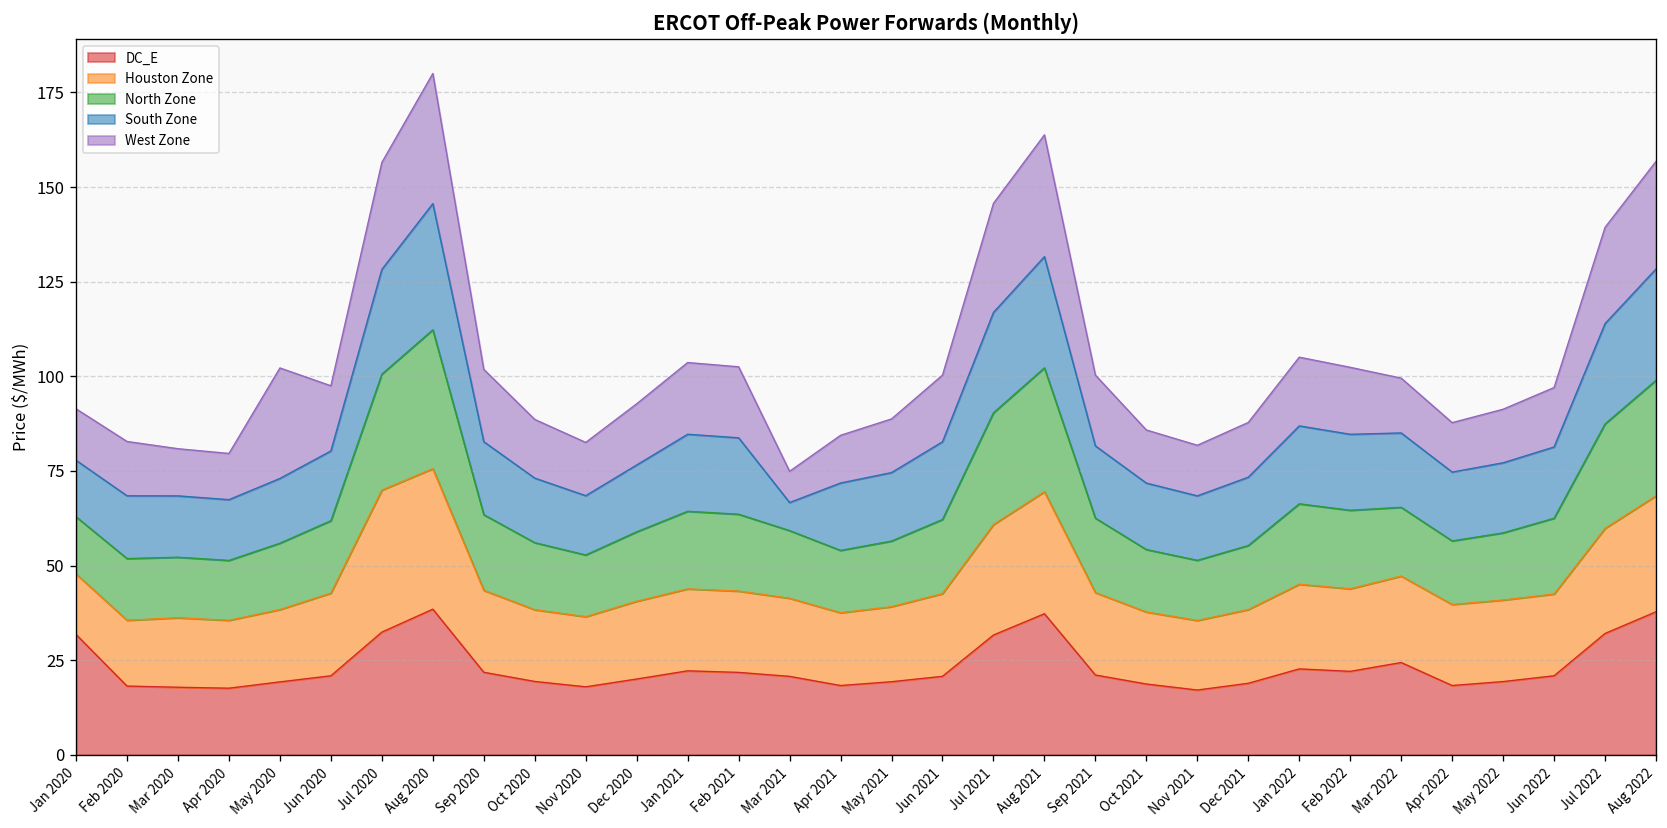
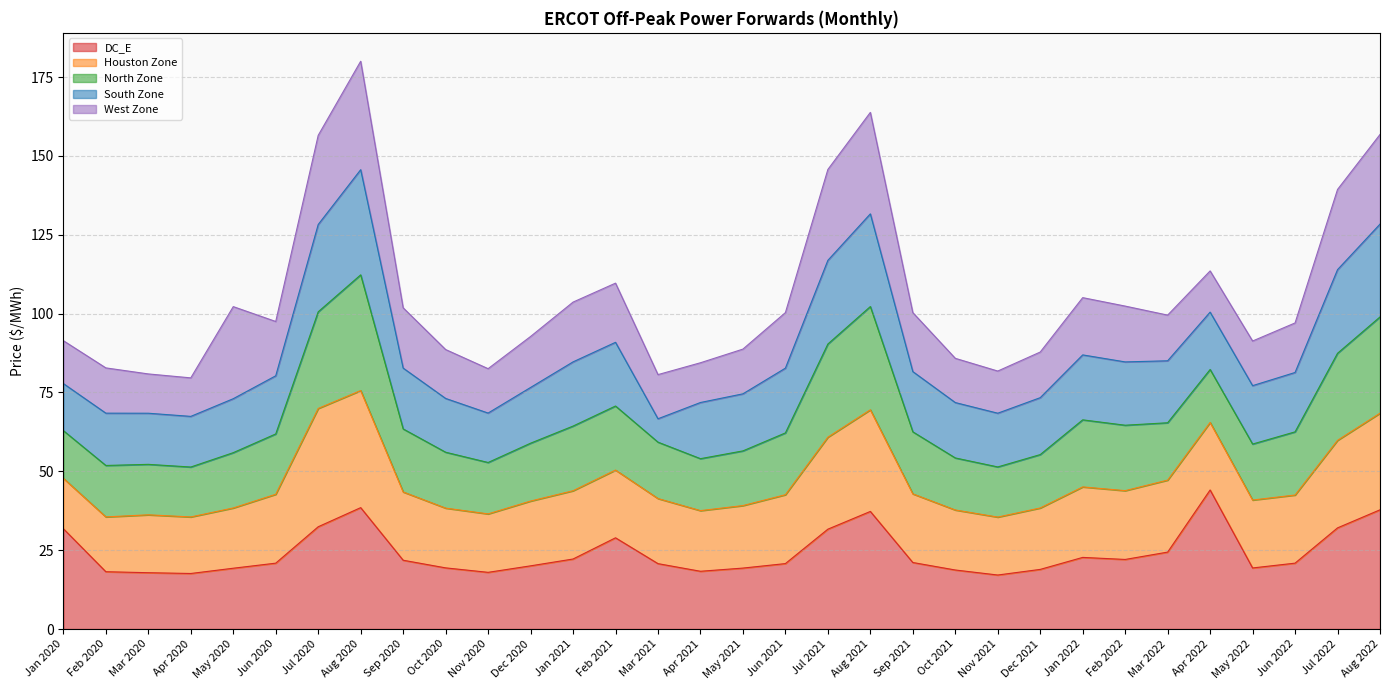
  {
    "DC_E": {
      "Jan 2020": 32,
      "Feb 2020": 18,
      "Mar 2020": 18,
      "Apr 2020": 18,
      "May 2020": 19,
      "Jun 2020": 21,
      "Jul 2020": 32,
      "Aug 2020": 38,
      "Sep 2020": 22,
      "Oct 2020": 19,
      "Nov 2020": 18,
      "Dec 2020": 20,
      "Jan 2021": 22,
-     "Feb 2021": 22,
+     "Feb 2021": 29,
      "Mar 2021": 21,
      "Apr 2021": 18,
      "May 2021": 19,
      "Jun 2021": 21,
      "Jul 2021": 32,
      "Aug 2021": 37,
      "Sep 2021": 21,
      "Oct 2021": 19,
      "Nov 2021": 17,
      "Dec 2021": 19,
      "Jan 2022": 23,
      "Feb 2022": 22,
      "Mar 2022": 24,
-     "Apr 2022": 18,
+     "Apr 2022": 44,
      "May 2022": 19,
      "Jun 2022": 21,
      "Jul 2022": 32,
      "Aug 2022": 38
    },
    "Houston Zone": {
      "Jan 2020": 16,
      "Feb 2020": 17,
      "Mar 2020": 18,
      "Apr 2020": 18,
      "May 2020": 19,
      "Jun 2020": 22,
      "Jul 2020": 38,
      "Aug 2020": 37,
      "Sep 2020": 22,
      "Oct 2020": 19,
      "Nov 2020": 19,
      "Dec 2020": 21,
      "Jan 2021": 22,
      "Feb 2021": 21,
      "Mar 2021": 21,
      "Apr 2021": 19,
      "May 2021": 20,
      "Jun 2021": 22,
      "Jul 2021": 29,
      "Aug 2021": 32,
      "Sep 2021": 22,
      "Oct 2021": 19,
      "Nov 2021": 18,
      "Dec 2021": 19,
      "Jan 2022": 22,
      "Feb 2022": 22,
      "Mar 2022": 23,
      "Apr 2022": 21,
      "May 2022": 22,
      "Jun 2022": 22,
      "Jul 2022": 28,
      "Aug 2022": 31
    },
    "North Zone": {
      "Jan 2020": 15,
      "Feb 2020": 16,
      "Mar 2020": 16,
      "Apr 2020": 16,
      "May 2020": 18,
      "Jun 2020": 19,
      "Jul 2020": 31,
      "Aug 2020": 37,
      "Sep 2020": 20,
      "Oct 2020": 18,
      "Nov 2020": 16,
      "Dec 2020": 18,
      "Jan 2021": 21,
      "Feb 2021": 20,
      "Mar 2021": 18,
      "Apr 2021": 16,
      "May 2021": 17,
      "Jun 2021": 20,
      "Jul 2021": 30,
      "Aug 2021": 33,
      "Sep 2021": 20,
      "Oct 2021": 16,
      "Nov 2021": 16,
      "Dec 2021": 17,
      "Jan 2022": 21,
      "Feb 2022": 21,
      "Mar 2022": 18,
      "Apr 2022": 17,
      "May 2022": 18,
      "Jun 2022": 20,
      "Jul 2022": 28,
      "Aug 2022": 31
    },
    "South Zone": {
      "Jan 2020": 15,
      "Feb 2020": 17,
      "Mar 2020": 16,
      "Apr 2020": 16,
      "May 2020": 17,
      "Jun 2020": 18,
      "Jul 2020": 28,
      "Aug 2020": 33,
      "Sep 2020": 19,
      "Oct 2020": 17,
      "Nov 2020": 16,
      "Dec 2020": 18,
      "Jan 2021": 20,
      "Feb 2021": 20,
      "Mar 2021": 7,
      "Apr 2021": 18,
      "May 2021": 18,
      "Jun 2021": 21,
      "Jul 2021": 27,
      "Aug 2021": 29,
      "Sep 2021": 19,
      "Oct 2021": 18,
      "Nov 2021": 17,
      "Dec 2021": 18,
      "Jan 2022": 21,
      "Feb 2022": 20,
      "Mar 2022": 20,
      "Apr 2022": 18,
      "May 2022": 19,
      "Jun 2022": 19,
      "Jul 2022": 27,
      "Aug 2022": 29
    },
    "West Zone": {
      "Jan 2020": 14,
      "Feb 2020": 14,
      "Mar 2020": 12,
      "Apr 2020": 12,
      "May 2020": 29,
      "Jun 2020": 17,
      "Jul 2020": 28,
      "Aug 2020": 34,
      "Sep 2020": 19,
      "Oct 2020": 16,
      "Nov 2020": 14,
      "Dec 2020": 16,
      "Jan 2021": 19,
      "Feb 2021": 19,
-     "Mar 2021": 8,
+     "Mar 2021": 14,
      "Apr 2021": 13,
      "May 2021": 14,
      "Jun 2021": 18,
      "Jul 2021": 29,
      "Aug 2021": 32,
      "Sep 2021": 19,
      "Oct 2021": 14,
      "Nov 2021": 13,
      "Dec 2021": 14,
      "Jan 2022": 18,
      "Feb 2022": 18,
      "Mar 2022": 14,
      "Apr 2022": 13,
      "May 2022": 14,
      "Jun 2022": 16,
      "Jul 2022": 25,
      "Aug 2022": 28
    }
  }
